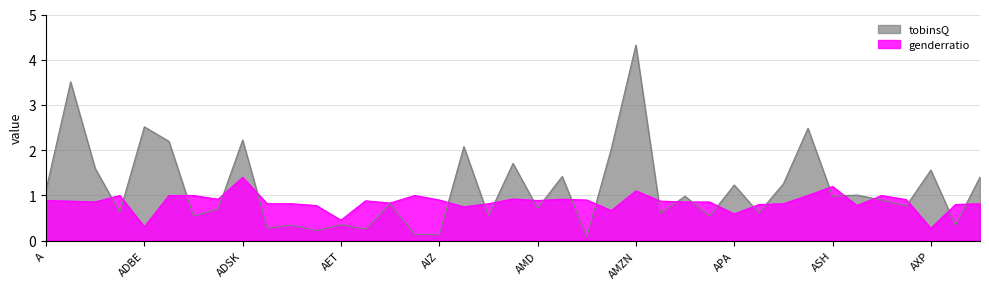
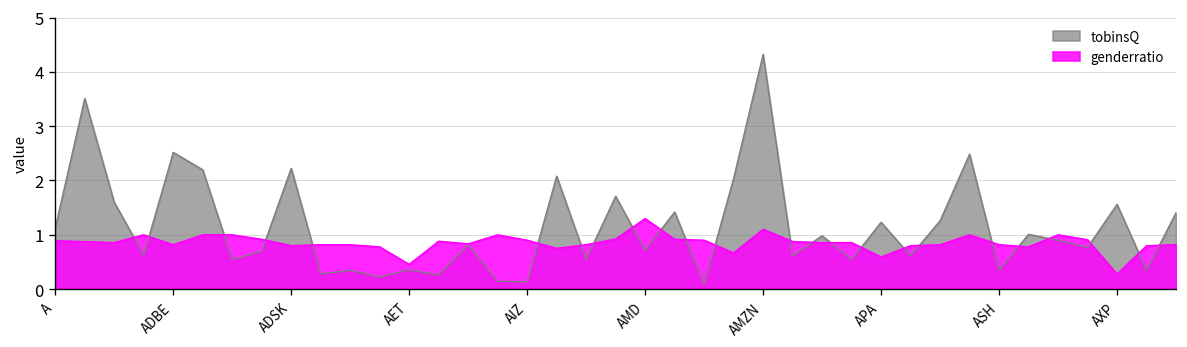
  {
    "tobinsQ": {
      "A": 1.1,
      "ADBE": 2.5,
      "ADSK": 2.2,
      "AET": 0.4,
      "AIZ": 0.1,
      "AMD": 0.7,
      "AMZN": 4.3,
      "APA": 1.2,
-     "ASH": 1.0,
+     "ASH": 0.3,
      "AXP": 1.6
    },
    "genderratio": {
      "A": 0.9,
-     "ADBE": 0.3,
-     "ADSK": 1.4,
+     "ADBE": 0.8,
+     "ADSK": 0.8,
      "AET": 0.5,
      "AIZ": 0.9,
-     "AMD": 0.9,
+     "AMD": 1.3,
      "AMZN": 1.1,
      "APA": 0.6,
-     "ASH": 1.2,
+     "ASH": 0.8,
      "AXP": 0.3
    }
  }
